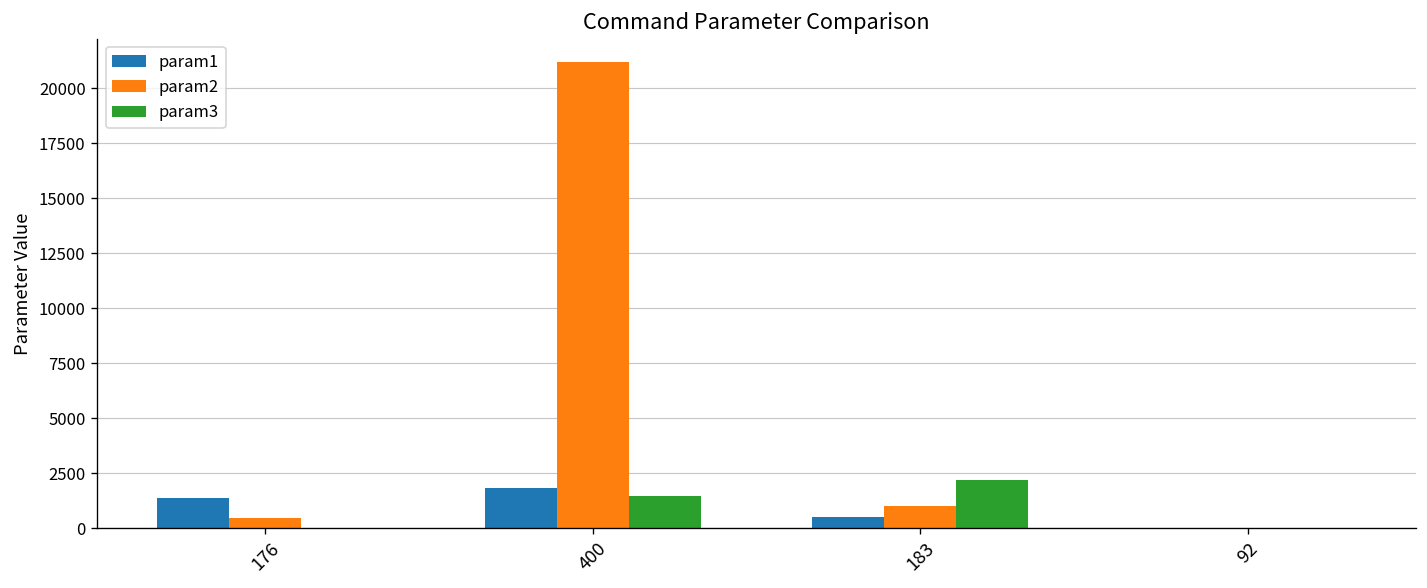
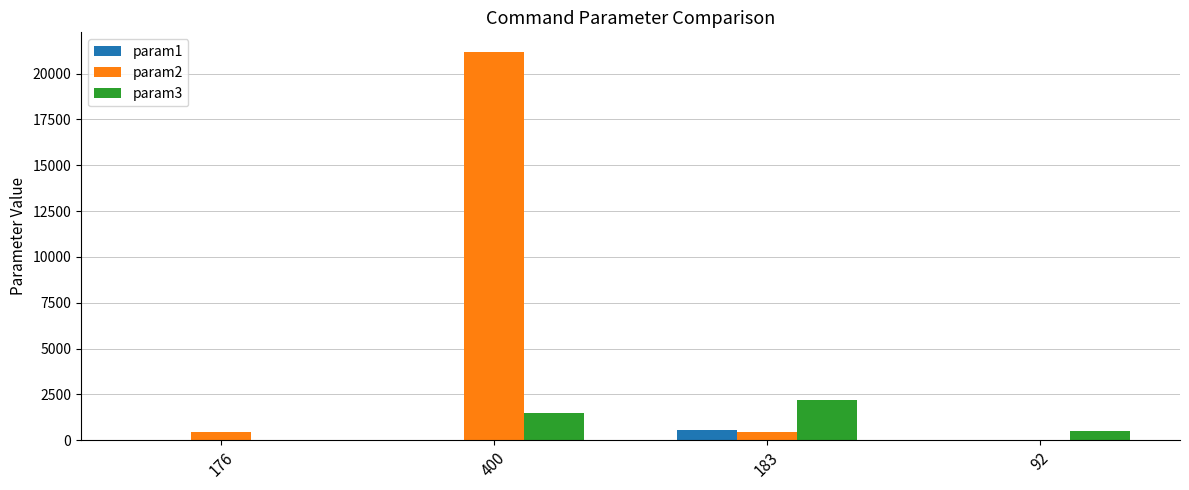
  {
    "param1": {
-     "176": 1400,
-     "400": 1800,
+     "176": 0,
+     "400": 0,
      "183": 500,
      "92": 0
    },
    "param2": {
      "176": 400,
      "400": 21200,
-     "183": 1000,
+     "183": 400,
      "92": 0
    },
    "param3": {
      "400": 1500,
      "183": 2200,
-     "92": 0
+     "92": 500
    }
  }
